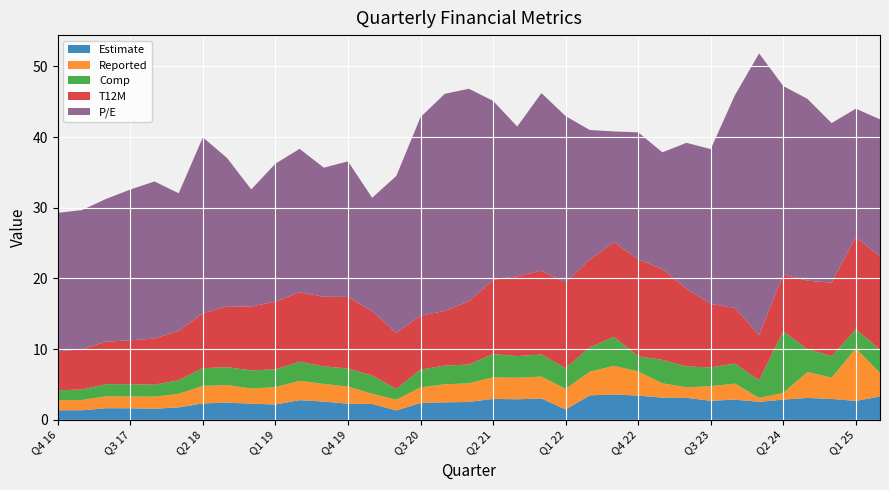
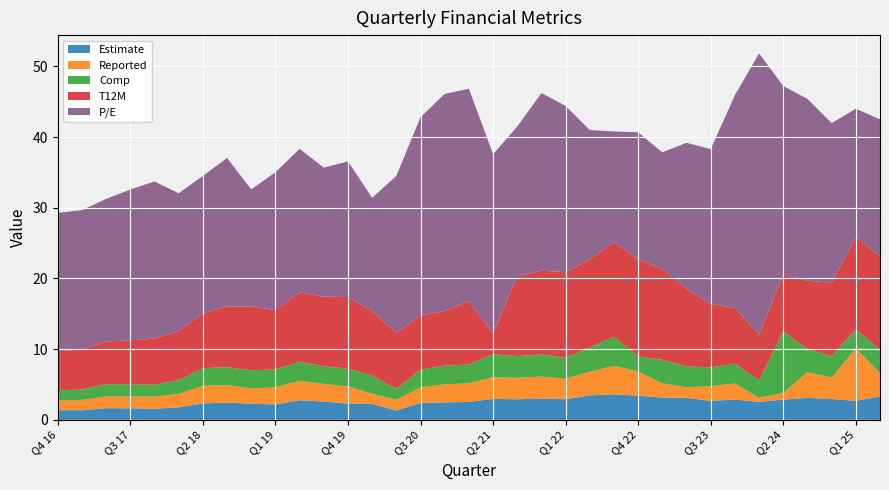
  {
    "Estimate": {
      "Q4 16": 1,
      "Q3 17": 2,
      "Q2 18": 2,
      "Q1 19": 2,
      "Q4 19": 2,
      "Q3 20": 2,
      "Q2 21": 3,
-     "Q1 22": 1,
+     "Q1 22": 3,
      "Q4 22": 3,
      "Q3 23": 3,
      "Q2 24": 3,
      "Q1 25": 3
    },
    "Reported": {
      "Q4 16": 1,
      "Q3 17": 2,
      "Q2 18": 2,
      "Q1 19": 2,
      "Q4 19": 2,
      "Q3 20": 2,
      "Q2 21": 3,
      "Q1 22": 3,
      "Q4 22": 3,
      "Q3 23": 2,
      "Q2 24": 1,
      "Q1 25": 7
    },
    "Comp": {
      "Q4 16": 1,
      "Q3 17": 2,
      "Q2 18": 3,
      "Q1 19": 3,
      "Q4 19": 3,
      "Q3 20": 3,
      "Q2 21": 3,
      "Q1 22": 3,
      "Q4 22": 2,
      "Q3 23": 3,
      "Q2 24": 9,
      "Q1 25": 3
    },
    "T12M": {
      "Q4 16": 6,
      "Q3 17": 6,
      "Q2 18": 8,
-     "Q1 19": 10,
+     "Q1 19": 8,
      "Q4 19": 10,
      "Q3 20": 8,
-     "Q2 21": 10,
+     "Q2 21": 3,
      "Q1 22": 12,
      "Q4 22": 14,
      "Q3 23": 9,
      "Q2 24": 8,
      "Q1 25": 13
    },
    "P/E": {
      "Q4 16": 20,
      "Q3 17": 21,
-     "Q2 18": 25,
+     "Q2 18": 19,
      "Q1 19": 20,
      "Q4 19": 19,
      "Q3 20": 28,
      "Q2 21": 25,
      "Q1 22": 24,
      "Q4 22": 18,
      "Q3 23": 22,
      "Q2 24": 27,
      "Q1 25": 18
    }
  }
